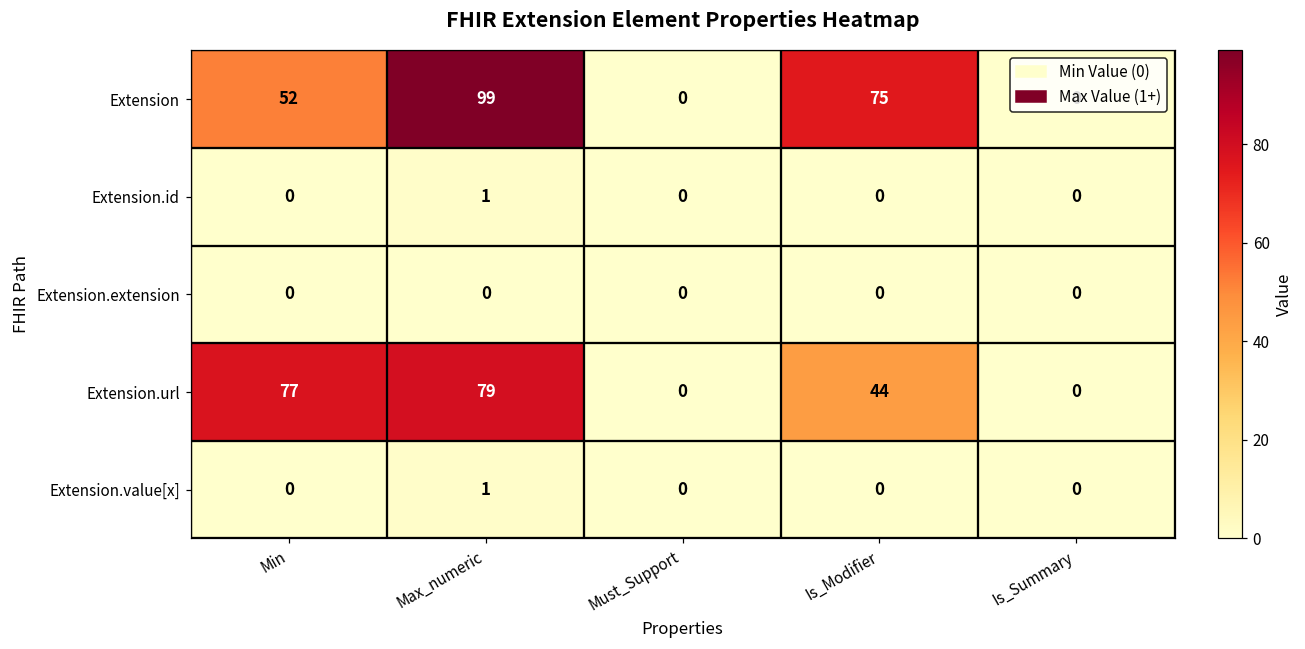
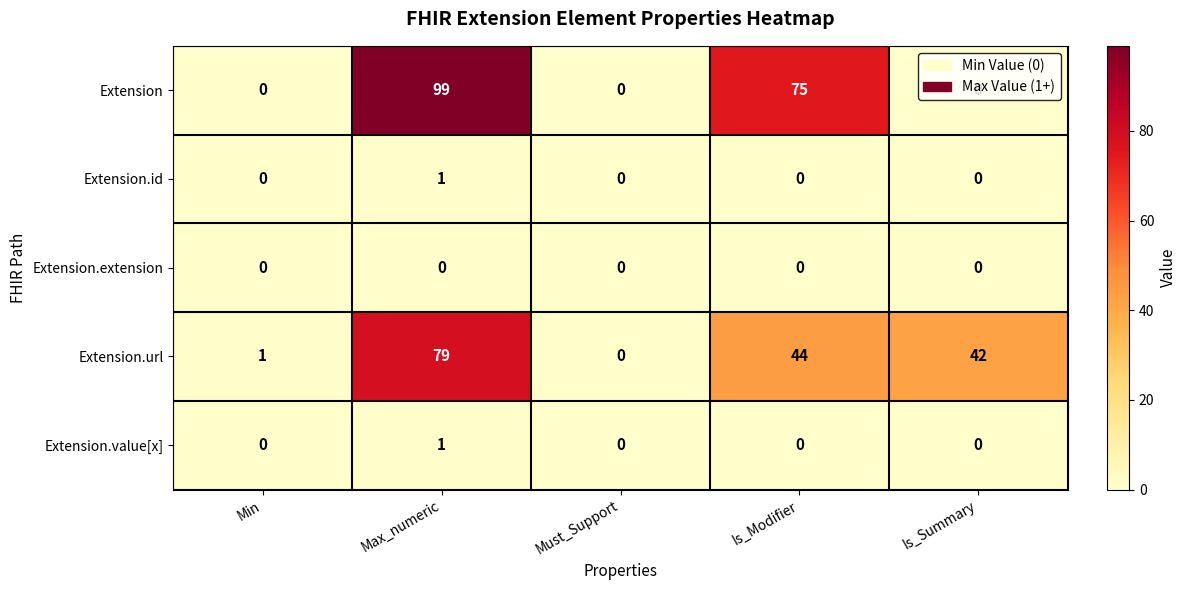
  {
    "Extension": {
-     "Min": 52,
+     "Min": 0,
      "Max_numeric": 99,
      "Must_Support": 0,
      "Is_Modifier": 75
    },
    "Extension.id": {
      "Min": 0,
      "Max_numeric": 1,
      "Must_Support": 0,
      "Is_Modifier": 0,
      "Is_Summary": 0
    },
    "Extension.extension": {
      "Min": 0,
      "Max_numeric": 0,
      "Must_Support": 0,
      "Is_Modifier": 0,
      "Is_Summary": 0
    },
    "Extension.url": {
-     "Min": 77,
+     "Min": 1,
      "Max_numeric": 79,
      "Must_Support": 0,
      "Is_Modifier": 44,
-     "Is_Summary": 0
+     "Is_Summary": 42
    },
    "Extension.value[x]": {
      "Min": 0,
      "Max_numeric": 1,
      "Must_Support": 0,
      "Is_Modifier": 0,
      "Is_Summary": 0
    }
  }
